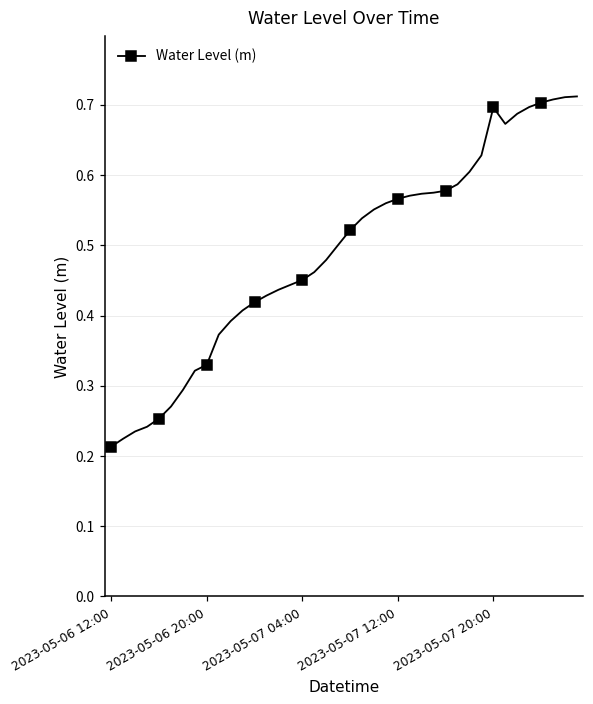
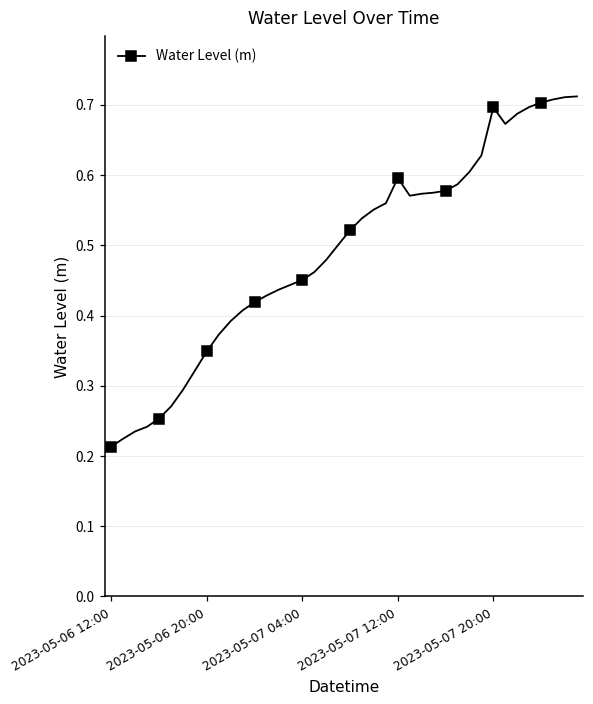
  {
    "2023-05-06 12:00": 0.21,
-   "2023-05-06 20:00": 0.33,
+   "2023-05-06 20:00": 0.35,
    "2023-05-07 04:00": 0.45,
-   "2023-05-07 12:00": 0.57,
+   "2023-05-07 12:00": 0.60,
    "2023-05-07 20:00": 0.70
  }
